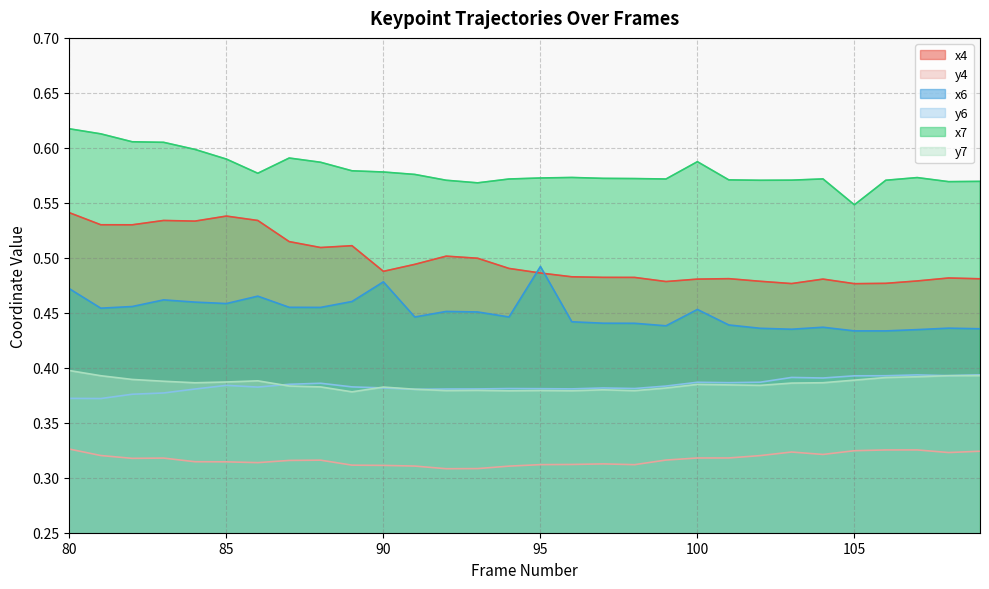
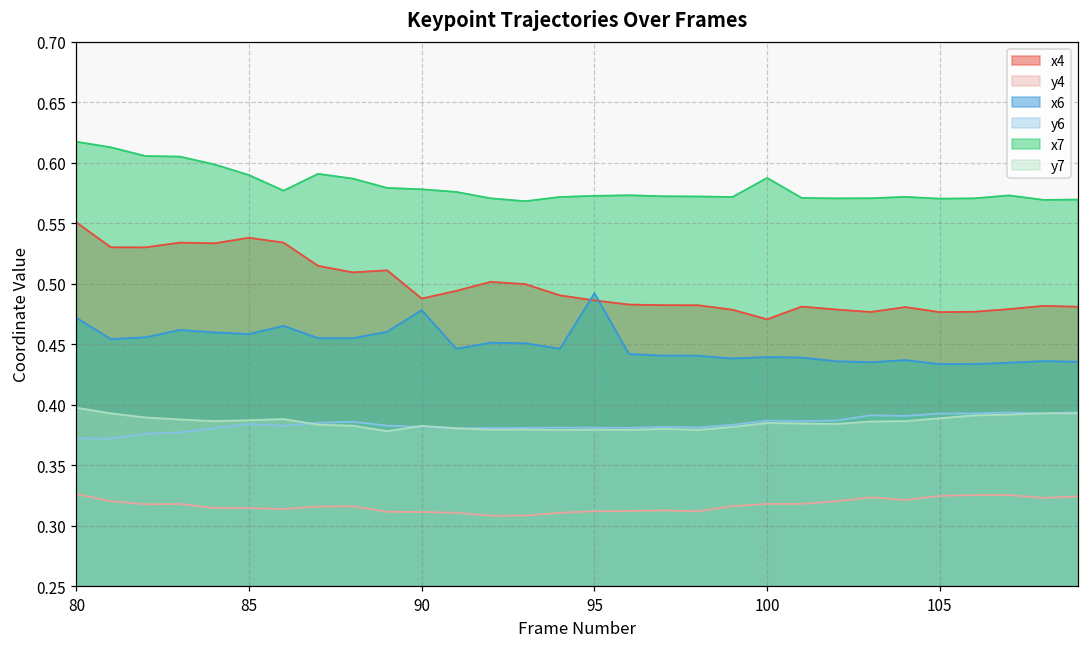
  {
    "x4": {
-     "80": 0.541,
+     "80": 0.551,
      "85": 0.538,
      "90": 0.488,
      "95": 0.486,
-     "100": 0.481,
+     "100": 0.471,
      "105": 0.476
    },
    "x6": {
      "80": 0.472,
      "85": 0.458,
      "90": 0.478,
      "95": 0.492,
-     "100": 0.453,
+     "100": 0.439,
      "105": 0.434
    },
    "x7": {
      "80": 0.617,
      "85": 0.590,
      "90": 0.578,
      "95": 0.573,
      "100": 0.587,
-     "105": 0.548
+     "105": 0.570
    }
  }
